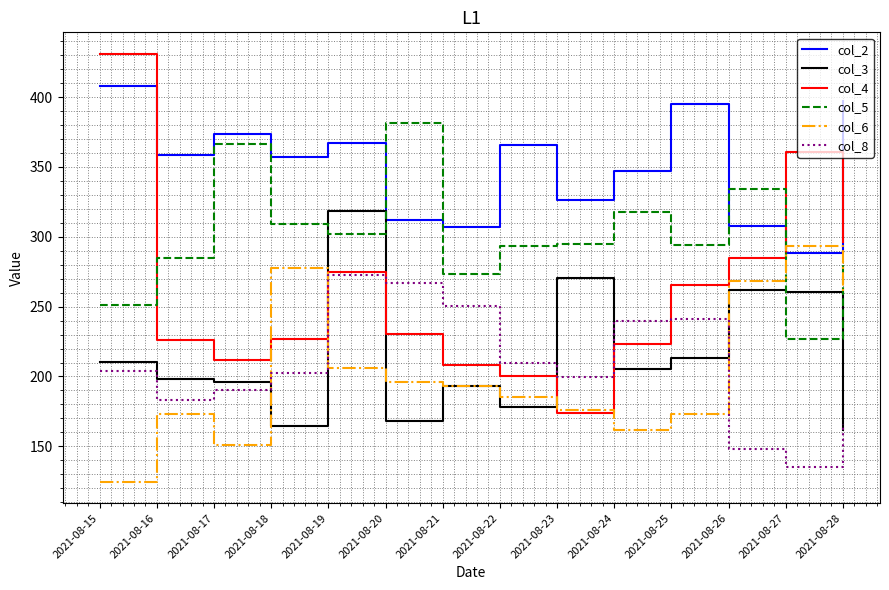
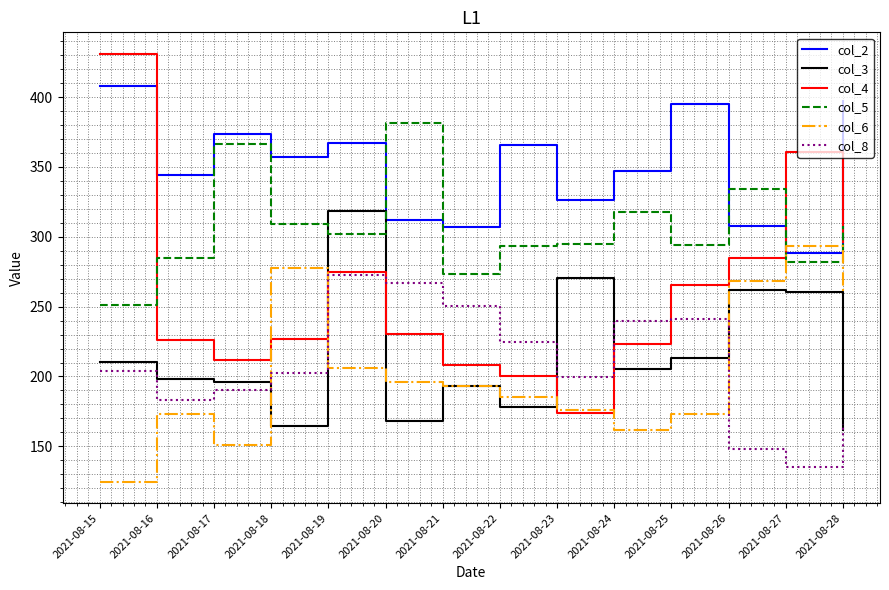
  {
    "col_2": {
      "2021-08-15": 408,
-     "2021-08-16": 359,
+     "2021-08-16": 344,
      "2021-08-17": 373,
      "2021-08-18": 357,
      "2021-08-19": 367,
      "2021-08-20": 312,
      "2021-08-21": 307,
      "2021-08-22": 366,
      "2021-08-23": 326,
      "2021-08-24": 347,
      "2021-08-25": 395,
      "2021-08-26": 308,
      "2021-08-27": 288
    },
    "col_3": {
      "2021-08-15": 211,
      "2021-08-16": 198,
      "2021-08-17": 196,
      "2021-08-18": 164,
      "2021-08-19": 318,
      "2021-08-20": 168,
      "2021-08-22": 178,
      "2021-08-23": 270,
      "2021-08-24": 205,
      "2021-08-25": 213,
      "2021-08-26": 262,
      "2021-08-27": 261,
      "2021-08-28": 162
    },
    "col_4": {
      "2021-08-15": 431,
      "2021-08-16": 226,
      "2021-08-17": 212,
      "2021-08-18": 227,
      "2021-08-20": 230,
      "2021-08-21": 208,
      "2021-08-22": 200,
      "2021-08-23": 174,
      "2021-08-24": 223,
      "2021-08-25": 265,
      "2021-08-26": 285,
      "2021-08-27": 360,
      "2021-08-28": 296
    },
    "col_5": {
      "2021-08-15": 251,
      "2021-08-16": 285,
      "2021-08-17": 366,
      "2021-08-18": 309,
      "2021-08-19": 302,
      "2021-08-20": 382,
      "2021-08-21": 273,
      "2021-08-22": 294,
      "2021-08-23": 295,
      "2021-08-24": 318,
      "2021-08-25": 294,
      "2021-08-26": 334,
-     "2021-08-27": 227,
-     "2021-08-28": 283
+     "2021-08-27": 282,
+     "2021-08-28": 308
    },
    "col_6": {
      "2021-08-15": 125,
      "2021-08-16": 173,
      "2021-08-17": 151,
      "2021-08-18": 278,
      "2021-08-19": 206,
      "2021-08-20": 196,
      "2021-08-22": 186,
      "2021-08-23": 176,
      "2021-08-24": 162,
      "2021-08-25": 173,
      "2021-08-26": 269,
      "2021-08-27": 293,
      "2021-08-28": 260
    },
    "col_8": {
      "2021-08-15": 204,
      "2021-08-16": 183,
      "2021-08-17": 191,
      "2021-08-18": 202,
      "2021-08-20": 267,
      "2021-08-21": 250,
-     "2021-08-22": 209,
+     "2021-08-22": 225,
      "2021-08-23": 200,
      "2021-08-24": 240,
      "2021-08-25": 241,
      "2021-08-26": 148,
      "2021-08-27": 136,
      "2021-08-28": 166
    }
  }
